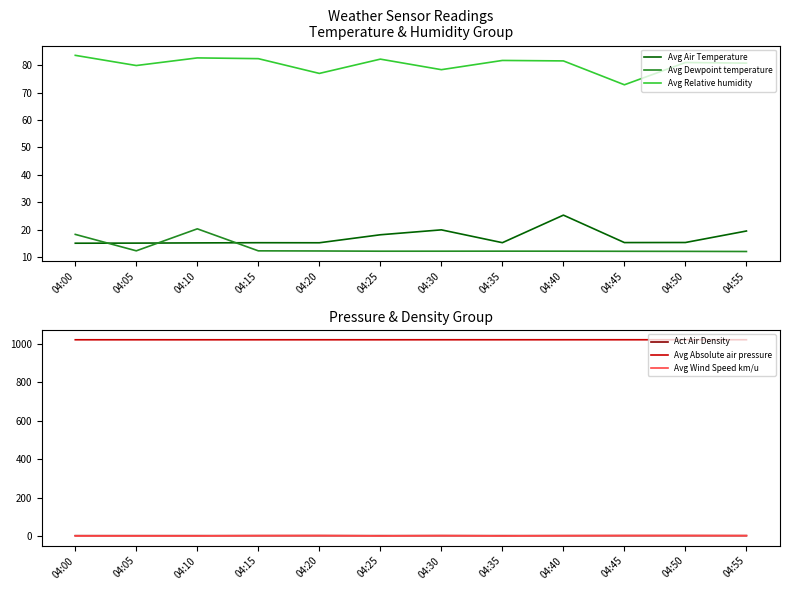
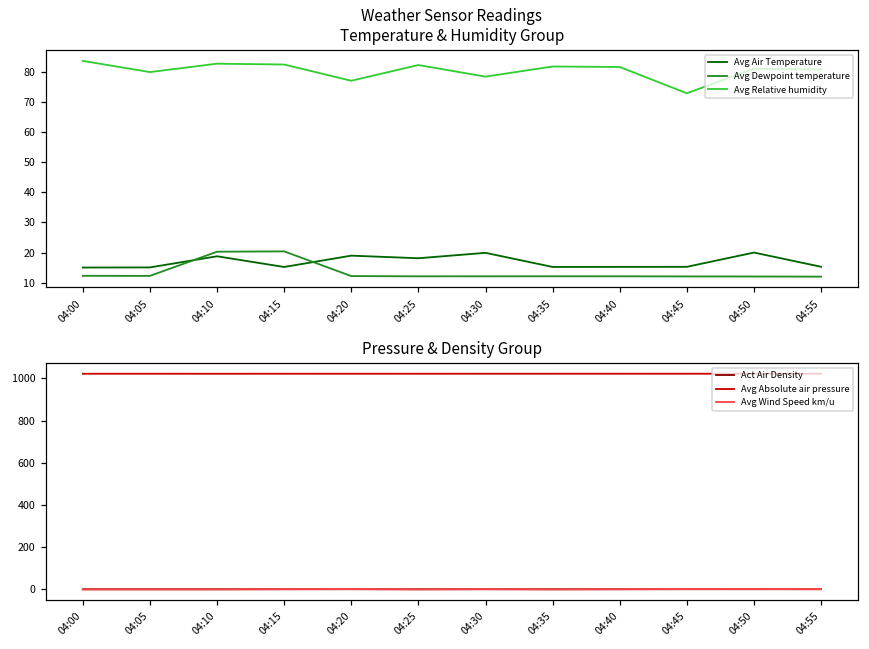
  {
    "Weather Sensor Readings Temperature & Humidity Group": {
      "Avg Air Temperature": {
        "04:00": 15,
        "04:05": 15,
-       "04:10": 15,
+       "04:10": 19,
        "04:15": 15,
-       "04:20": 15,
+       "04:20": 19,
        "04:25": 18,
        "04:30": 20,
        "04:35": 15,
-       "04:40": 25,
+       "04:40": 15,
        "04:45": 15,
-       "04:50": 15,
-       "04:55": 19
+       "04:50": 20,
+       "04:55": 15
      },
      "Avg Dewpoint temperature": {
-       "04:00": 18,
+       "04:00": 12,
        "04:05": 12,
        "04:10": 20,
-       "04:15": 12,
+       "04:15": 20,
        "04:20": 12,
        "04:25": 12,
        "04:30": 12,
        "04:35": 12,
        "04:40": 12,
        "04:45": 12,
        "04:50": 12,
        "04:55": 12
      },
      "Avg Relative humidity": {
        "04:00": 84,
        "04:05": 80,
        "04:10": 83,
        "04:15": 82,
        "04:20": 77,
        "04:25": 82,
        "04:30": 78,
        "04:35": 82,
        "04:40": 82,
        "04:45": 73
      }
    },
    "Pressure & Density Group": {
      "Avg Wind Speed km/u": {
        "04:00": 0,
        "04:05": 0,
        "04:10": 0,
        "04:15": 0,
        "04:20": 0,
        "04:25": 0,
        "04:30": 0,
        "04:35": 0,
        "04:40": 0,
        "04:45": 0,
        "04:50": 0,
        "04:55": 0
      },
      "Avg Absolute air pressure": {
        "04:00": 1020,
        "04:05": 1020,
        "04:10": 1020,
        "04:15": 1020,
        "04:20": 1020,
        "04:25": 1020,
        "04:30": 1020,
        "04:35": 1020,
        "04:40": 1020,
        "04:45": 1020
      }
    }
  }
